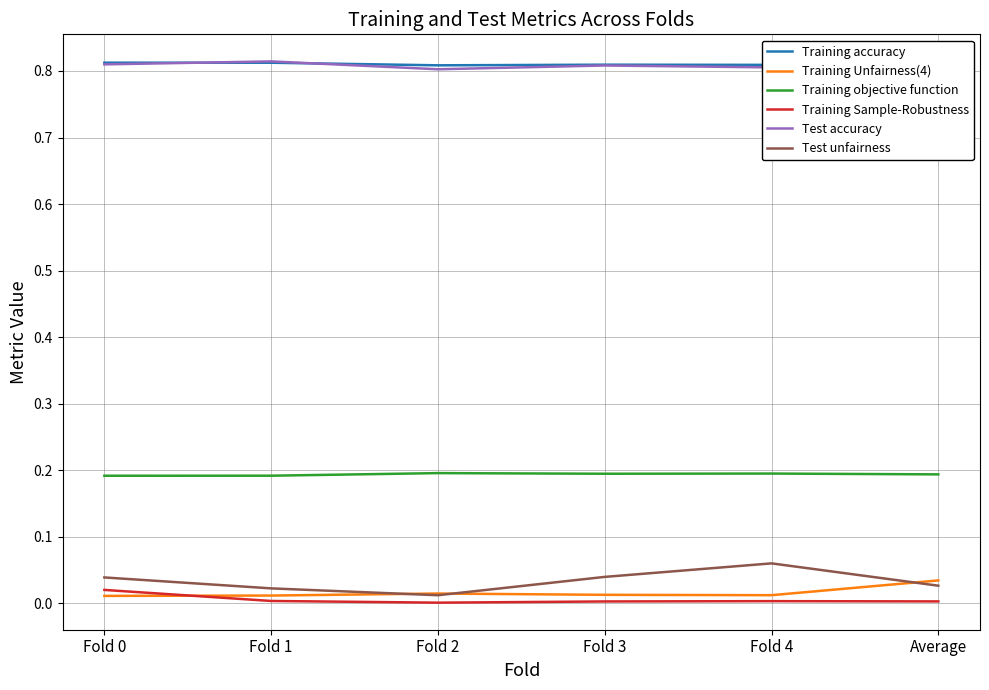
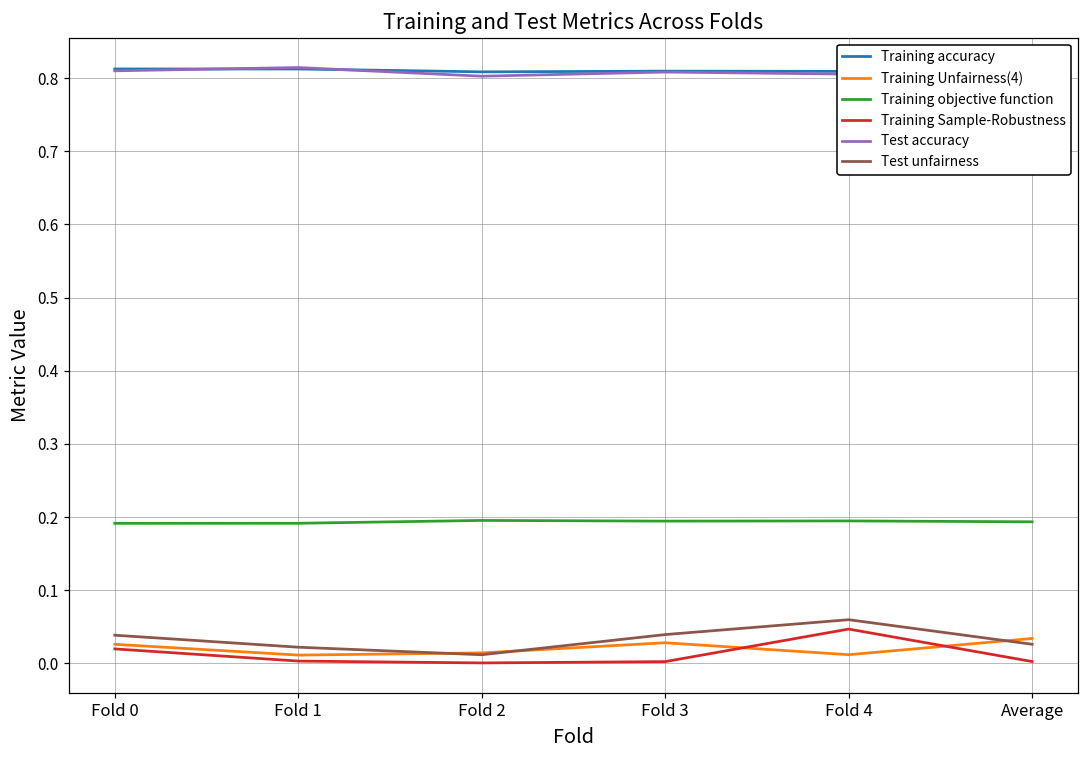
  {
    "Training accuracy": {
      "Fold 2": 0.81
    },
    "Training Unfairness(4)": {
-     "Fold 0": 0.01,
+     "Fold 0": 0.03,
      "Fold 1": 0.01,
-     "Fold 3": 0.01,
+     "Fold 3": 0.03,
      "Fold 4": 0.01,
      "Average": 0.03
    },
    "Training objective function": {
      "Fold 0": 0.19,
      "Fold 1": 0.19,
      "Fold 2": 0.20,
      "Fold 3": 0.19,
      "Fold 4": 0.19,
      "Average": 0.19
    },
    "Training Sample-Robustness": {
      "Fold 0": 0.02,
      "Fold 1": 0.00,
      "Fold 2": 0.00,
      "Fold 3": 0.00,
-     "Fold 4": 0.00,
+     "Fold 4": 0.05,
      "Average": 0.00
    },
    "Test accuracy": {
      "Fold 2": 0.80
    },
    "Test unfairness": {
      "Fold 0": 0.04,
      "Fold 1": 0.02,
      "Fold 3": 0.04,
      "Fold 4": 0.06,
      "Average": 0.03
    }
  }
